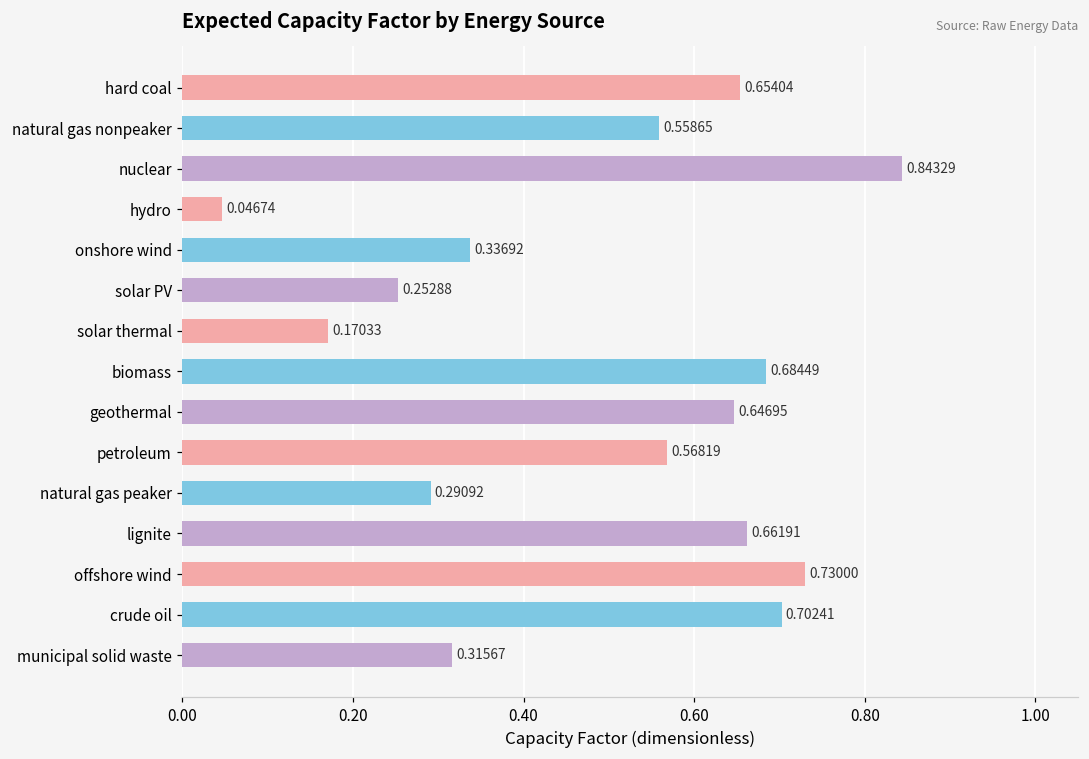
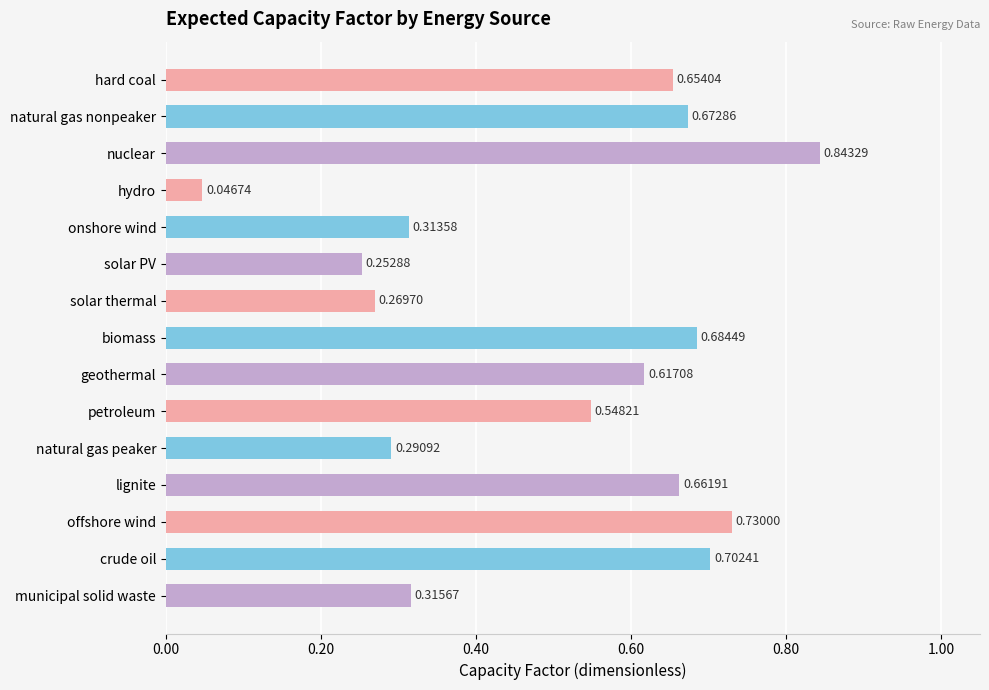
  {
    "hard coal": 0.65404,
-   "natural gas nonpeaker": 0.55865,
+   "natural gas nonpeaker": 0.67286,
    "nuclear": 0.84329,
    "hydro": 0.04674,
-   "onshore wind": 0.33692,
+   "onshore wind": 0.31358,
    "solar PV": 0.25288,
-   "solar thermal": 0.17033,
+   "solar thermal": 0.26970,
    "biomass": 0.68449,
-   "geothermal": 0.64695,
-   "petroleum": 0.56819,
+   "geothermal": 0.61708,
+   "petroleum": 0.54821,
    "natural gas peaker": 0.29092,
    "lignite": 0.66191,
    "offshore wind": 0.73000,
    "crude oil": 0.70241,
    "municipal solid waste": 0.31567
  }
